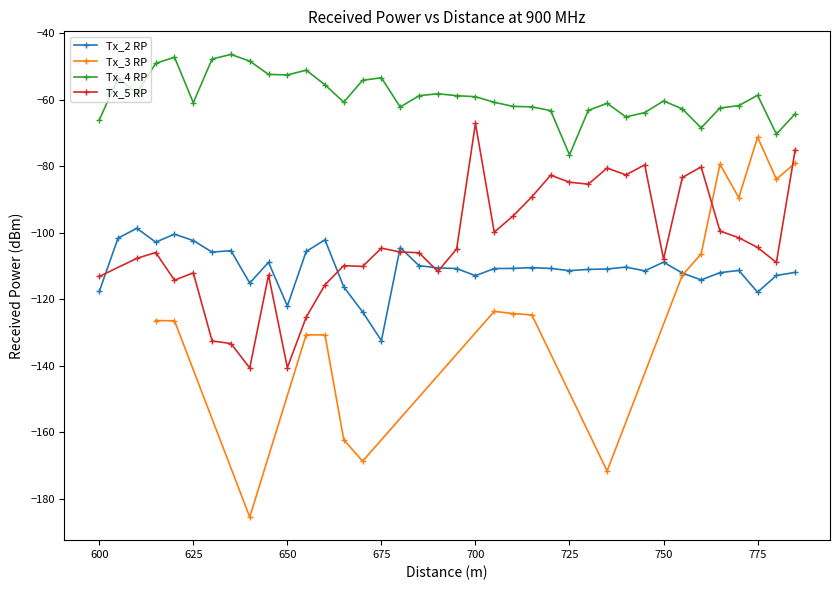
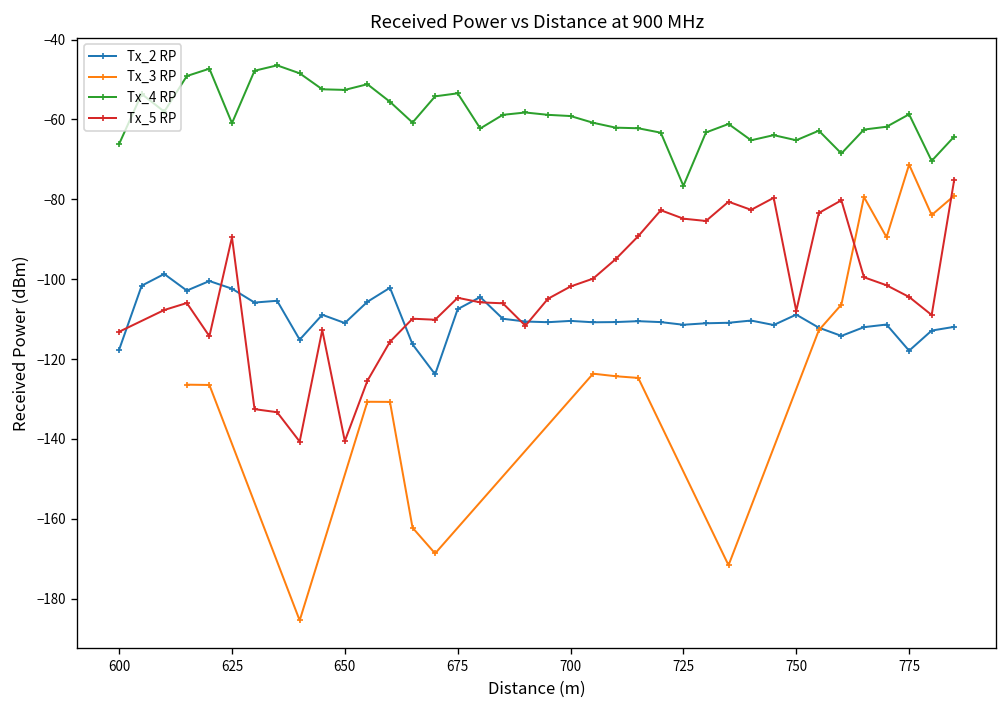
  {
    "Tx_2 RP": {
      "600": -118,
      "625": -102,
-     "650": -122,
-     "675": -132,
-     "700": -113,
+     "650": -111,
+     "675": -108,
+     "700": -110,
      "725": -111,
      "750": -109,
      "775": -118
    },
    "Tx_3 RP": {
      "775": -71
    },
    "Tx_4 RP": {
      "600": -66,
      "625": -61,
      "650": -53,
      "675": -53,
      "700": -59,
      "725": -77,
-     "750": -60,
+     "750": -65,
      "775": -59
    },
    "Tx_5 RP": {
      "600": -113,
-     "625": -112,
+     "625": -90,
      "650": -141,
      "675": -105,
-     "700": -67,
+     "700": -102,
      "725": -85,
      "750": -108,
      "775": -104
    }
  }
